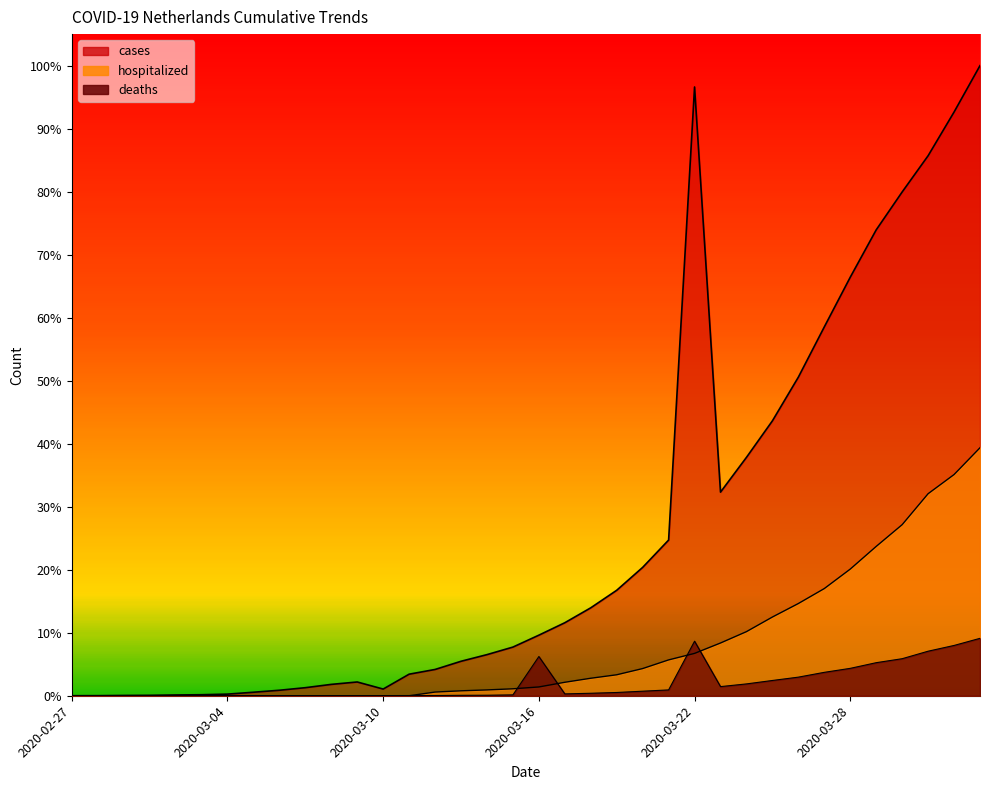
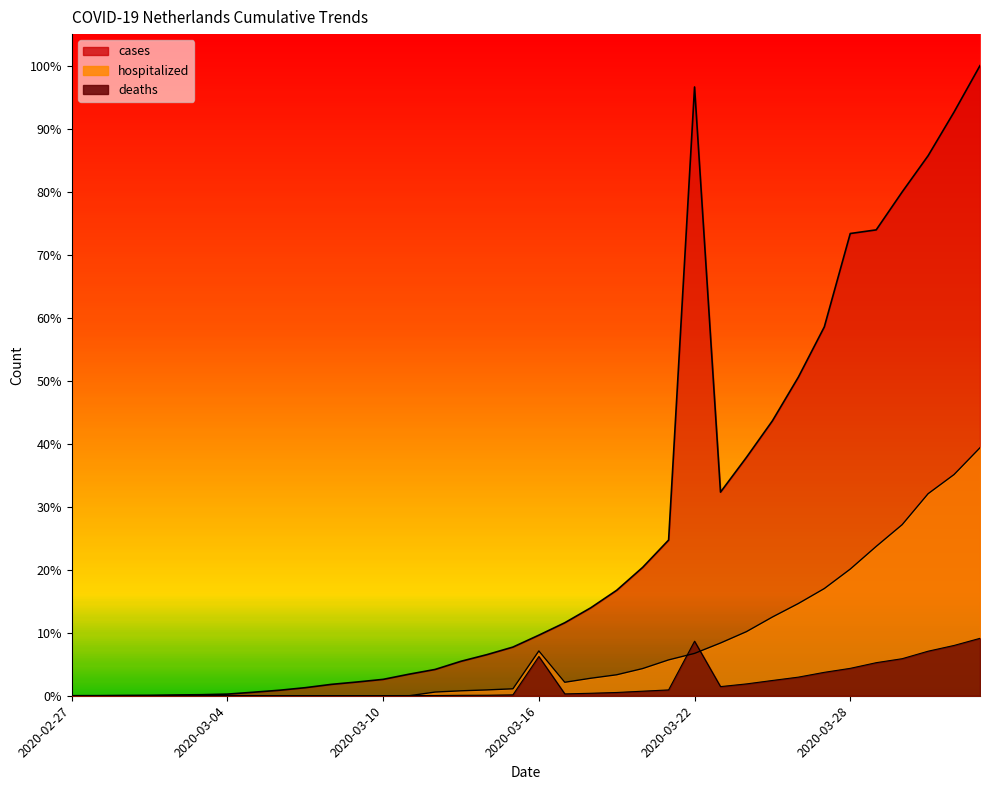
  {
    "cases": {
-     "2020-03-10": "1%",
+     "2020-03-10": "3%",
      "2020-03-16": "10%",
      "2020-03-22": "97%",
-     "2020-03-28": "66%"
+     "2020-03-28": "73%"
    },
    "hospitalized": {
-     "2020-03-16": "1%",
+     "2020-03-16": "7%",
      "2020-03-22": "7%",
      "2020-03-28": "20%"
    },
    "deaths": {
      "2020-03-16": "6%",
      "2020-03-22": "9%",
      "2020-03-28": "4%"
    }
  }
